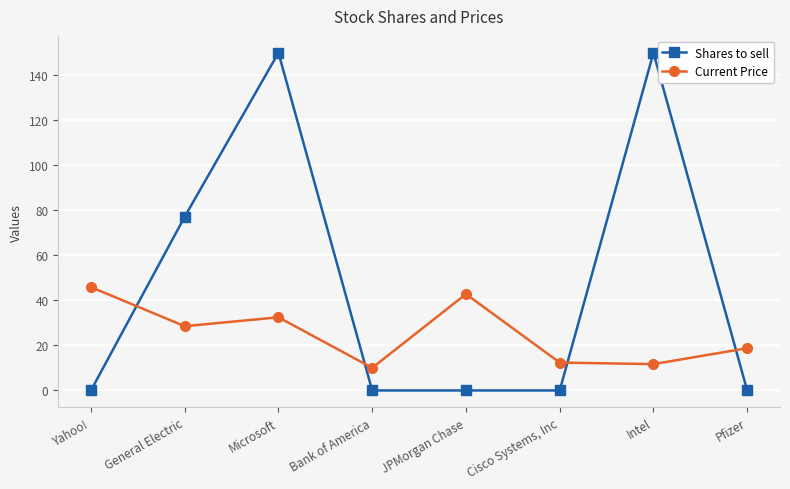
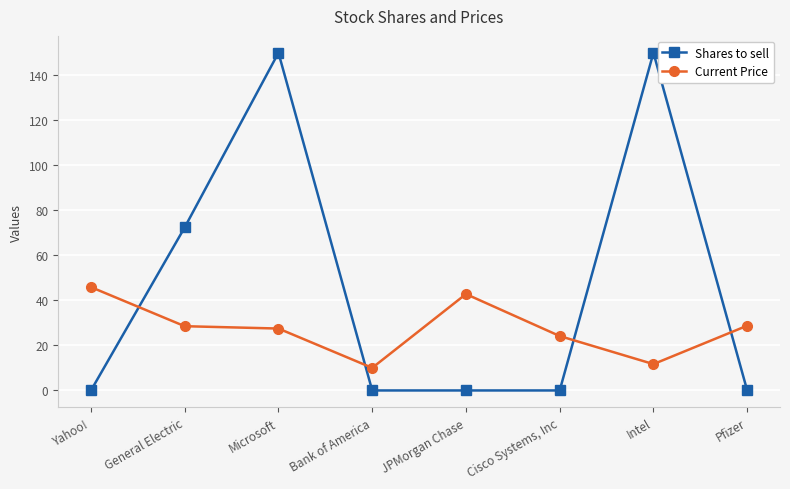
  {
    "Shares to sell": {
      "Yahoo!": 0,
-     "General Electric": 77,
+     "General Electric": 72,
      "Microsoft": 150,
      "Bank of America": 0,
      "JPMorgan Chase": 0,
      "Cisco Systems, Inc": 0,
      "Intel": 150,
      "Pfizer": 0
    },
    "Current Price": {
      "Yahoo!": 46,
      "General Electric": 29,
-     "Microsoft": 33,
+     "Microsoft": 28,
      "Bank of America": 10,
      "JPMorgan Chase": 43,
-     "Cisco Systems, Inc": 12,
+     "Cisco Systems, Inc": 24,
      "Intel": 12,
-     "Pfizer": 19
+     "Pfizer": 29
    }
  }
